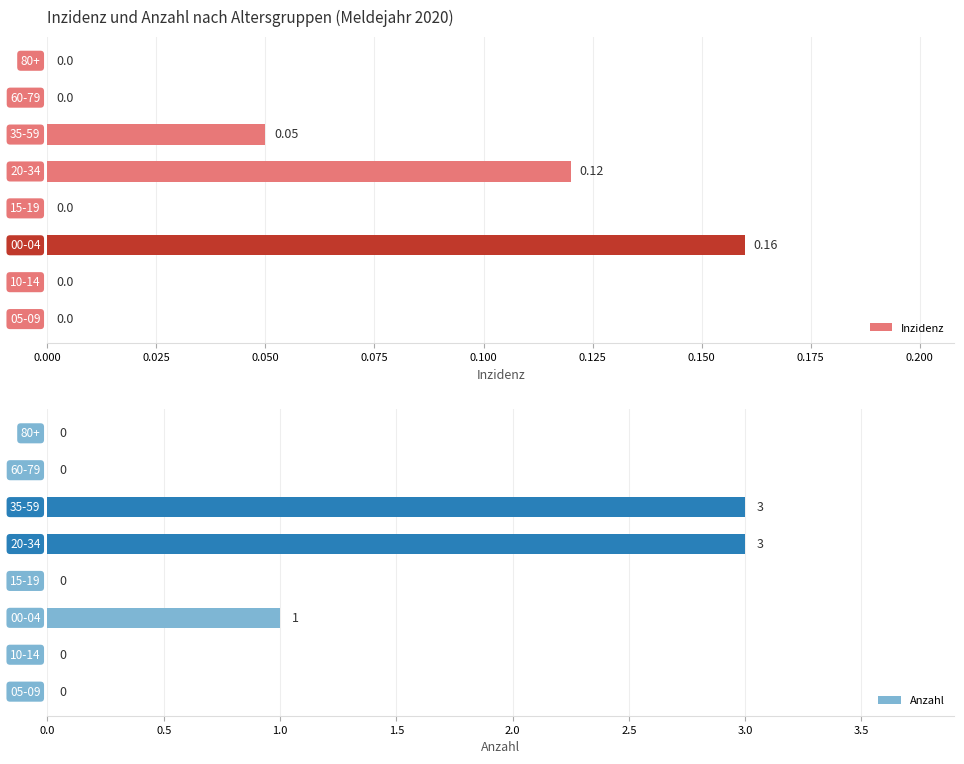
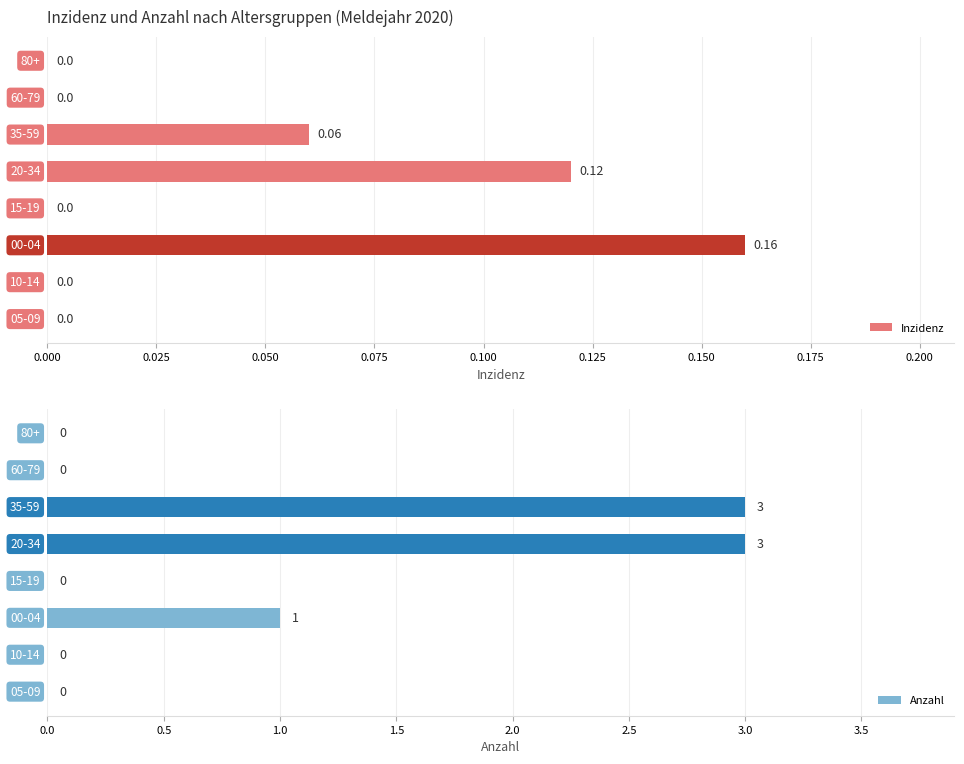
  {
    "Inzidenz und Anzahl nach Altersgruppen (Meldejahr 2020)": {
      "80+": 0.0,
      "60-79": 0.0,
-     "35-59": 0.05,
+     "35-59": 0.06,
      "20-34": 0.12,
      "15-19": 0.0,
      "00-04": 0.16,
      "10-14": 0.0,
      "05-09": 0.0
    }
  }
